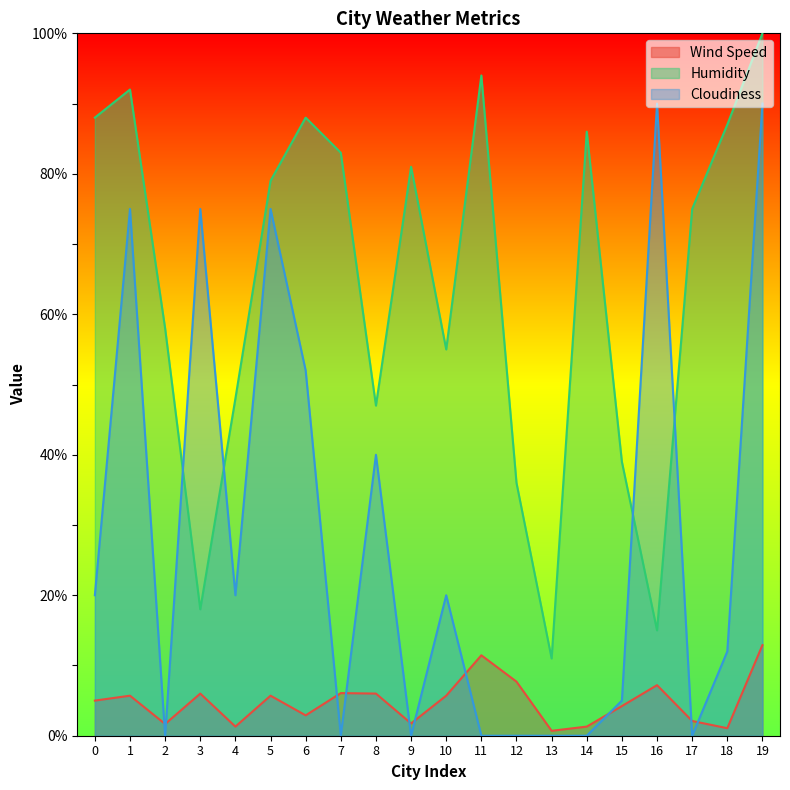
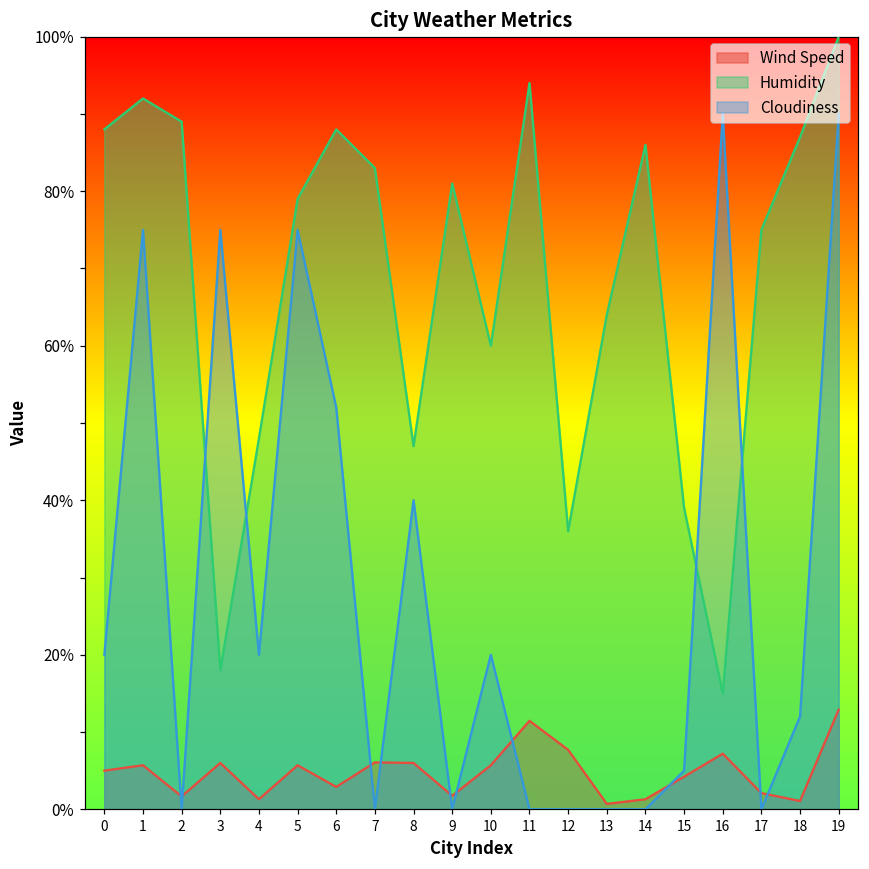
  {
    "Wind Speed": {
      "0": "5%",
      "1": "6%",
      "2": "2%",
      "3": "6%",
      "4": "1%",
      "5": "6%",
      "6": "3%",
      "7": "6%",
      "8": "6%",
      "9": "2%",
      "10": "6%",
      "11": "11%",
      "12": "8%",
      "13": "1%",
      "14": "1%",
      "15": "4%",
      "16": "7%",
      "17": "2%",
      "18": "1%",
      "19": "13%"
    },
    "Humidity": {
      "0": "88%",
      "1": "92%",
-     "2": "58%",
+     "2": "89%",
      "3": "18%",
      "4": "48%",
      "5": "79%",
      "6": "88%",
      "7": "83%",
      "8": "47%",
      "9": "81%",
-     "10": "55%",
+     "10": "60%",
      "11": "94%",
      "12": "36%",
-     "13": "11%",
+     "13": "64%",
      "14": "86%",
      "15": "39%",
      "16": "15%",
      "17": "75%",
      "18": "87%",
      "19": "100%"
    },
    "Cloudiness": {
      "0": "20%",
      "1": "75%",
      "2": "0%",
      "3": "75%",
      "4": "20%",
      "5": "75%",
      "6": "52%",
      "7": "0%",
      "8": "40%",
      "9": "0%",
      "10": "20%",
      "11": "0%",
      "12": "0%",
      "13": "0%",
      "14": "0%",
      "15": "5%",
      "17": "0%",
      "18": "12%"
    }
  }
